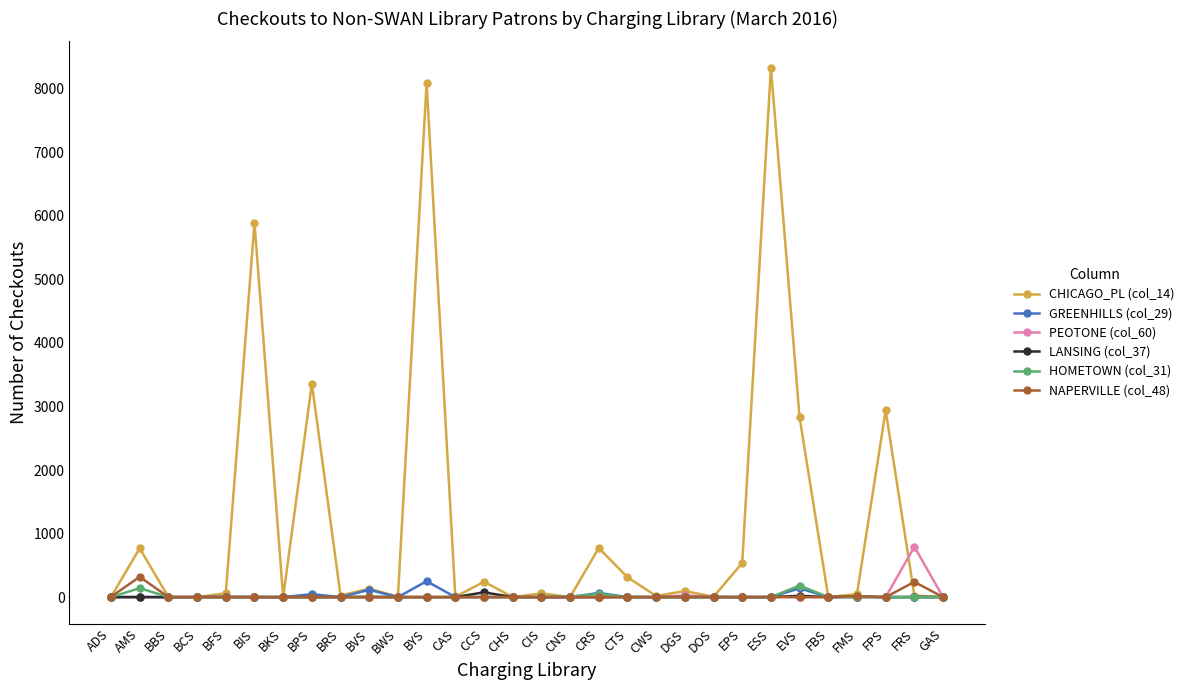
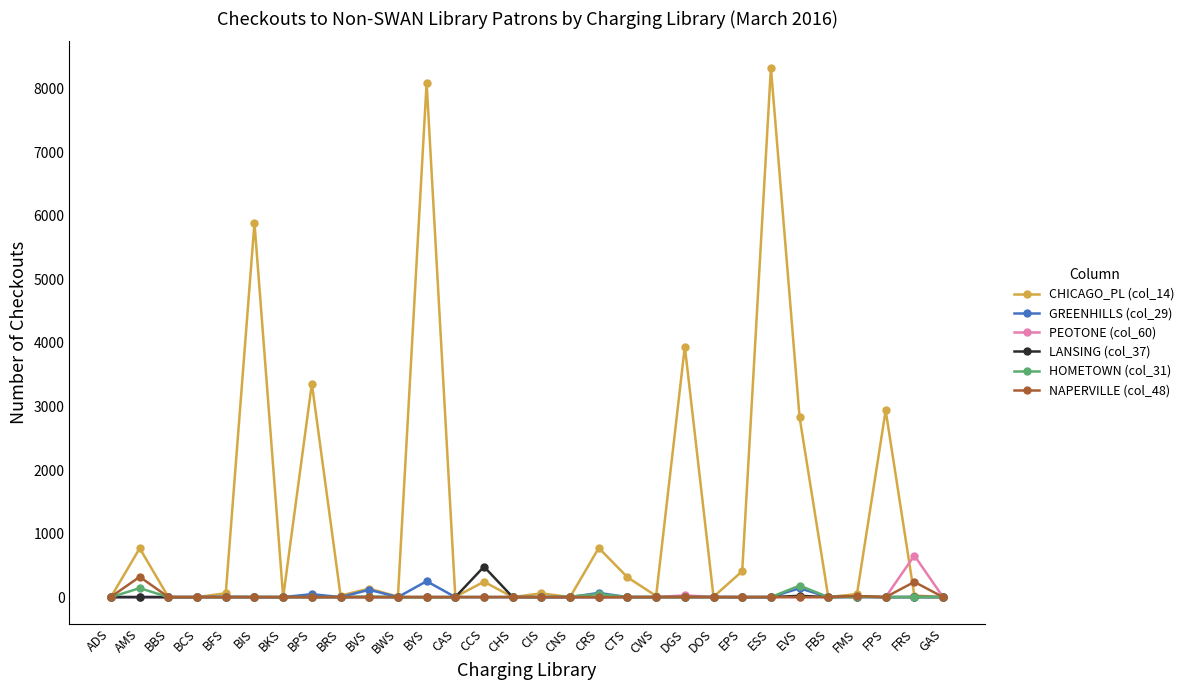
  {
    "CHICAGO_PL (col_14)": {
      "AMS": 800,
      "BFS": 100,
      "BIS": 5900,
      "BPS": 3400,
      "BYS": 8100,
      "CCS": 200,
      "CIS": 100,
      "CRS": 800,
      "CTS": 300,
-     "DGS": 100,
-     "EPS": 500,
+     "DGS": 3900,
+     "EPS": 400,
      "ESS": 8300,
      "EVS": 2800,
      "FPS": 2900
    },
    "GREENHILLS (col_29)": {
      "BPS": 0,
      "BYS": 300,
      "EVS": 100
    },
    "PEOTONE (col_60)": {
-     "FRS": 800
+     "FRS": 700
    },
    "LANSING (col_37)": {
-     "CCS": 100
+     "CCS": 500
    },
    "HOMETOWN (col_31)": {
      "AMS": 100,
      "EVS": 200
    },
    "NAPERVILLE (col_48)": {
      "AMS": 300,
      "FRS": 200
    }
  }
